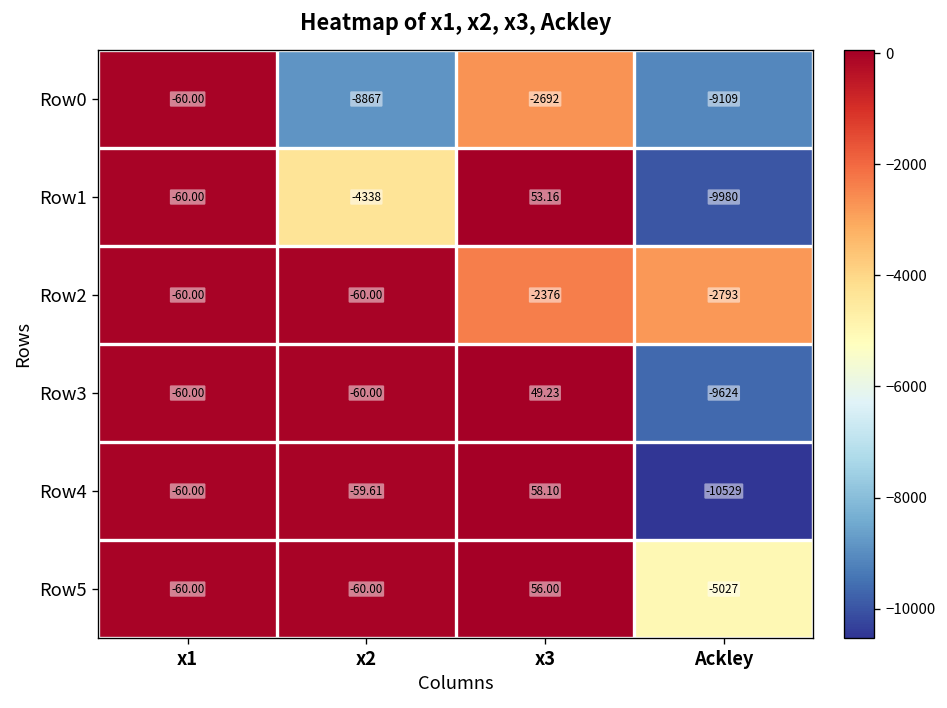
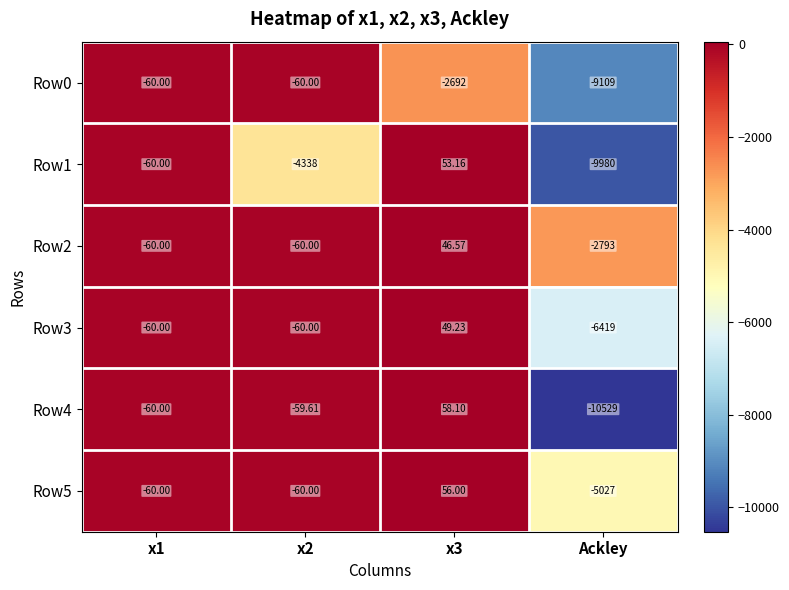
  {
    "Row0": {
-     "x2": -8867
+     "x2": -60.00
    },
    "Row2": {
-     "x3": -2376
+     "x3": 46.57
    },
    "Row3": {
-     "Ackley": -9624
+     "Ackley": -6419
    }
  }
